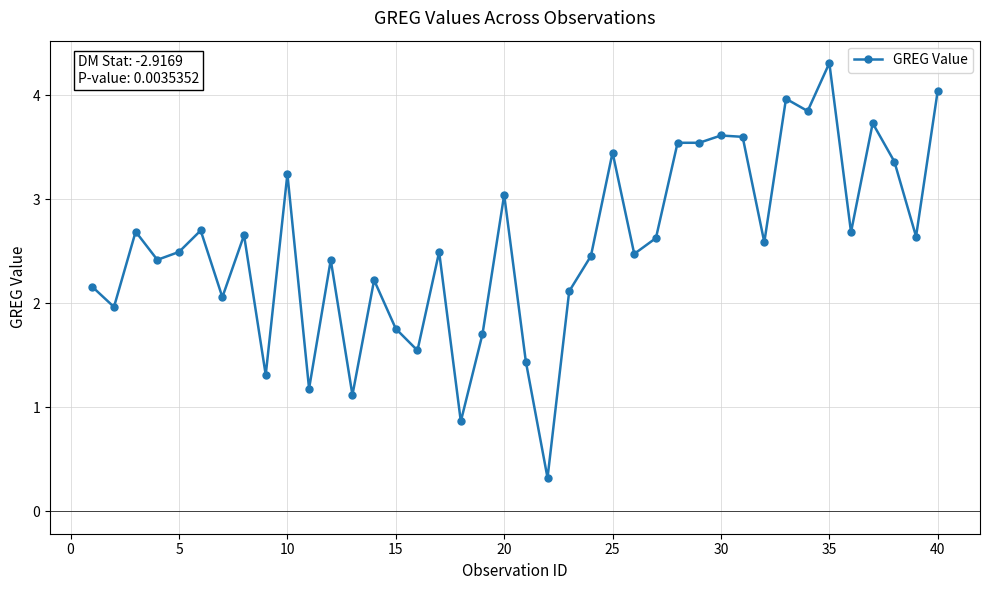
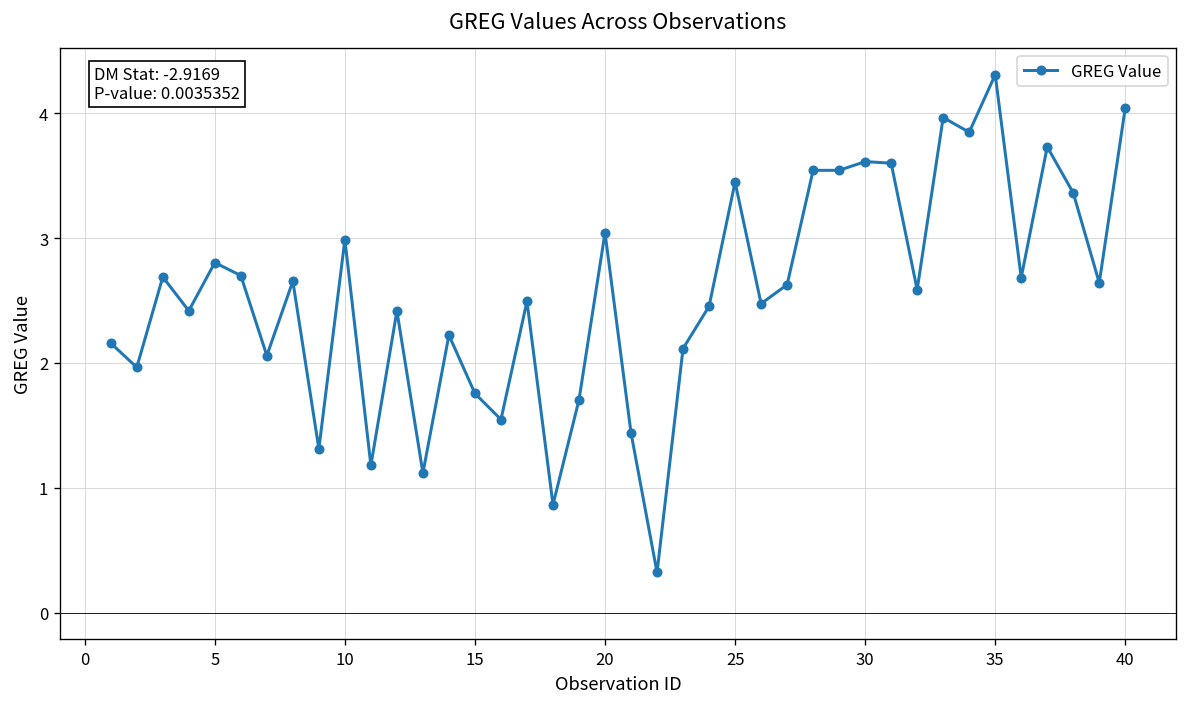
  {
-   "5": 2.49,
-   "10": 3.24,
+   "5": 2.80,
+   "10": 2.99,
    "15": 1.76,
    "20": 3.04,
    "25": 3.45,
    "30": 3.61,
    "35": 4.31,
    "40": 4.04
  }
